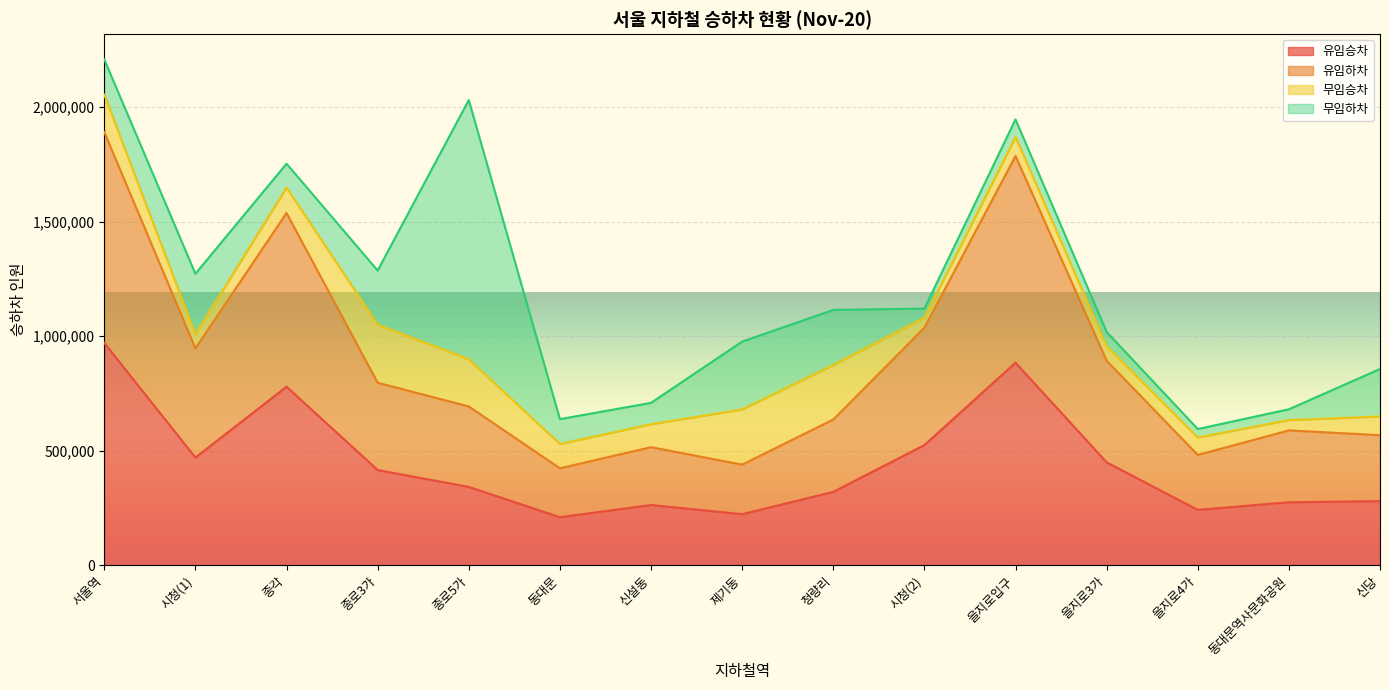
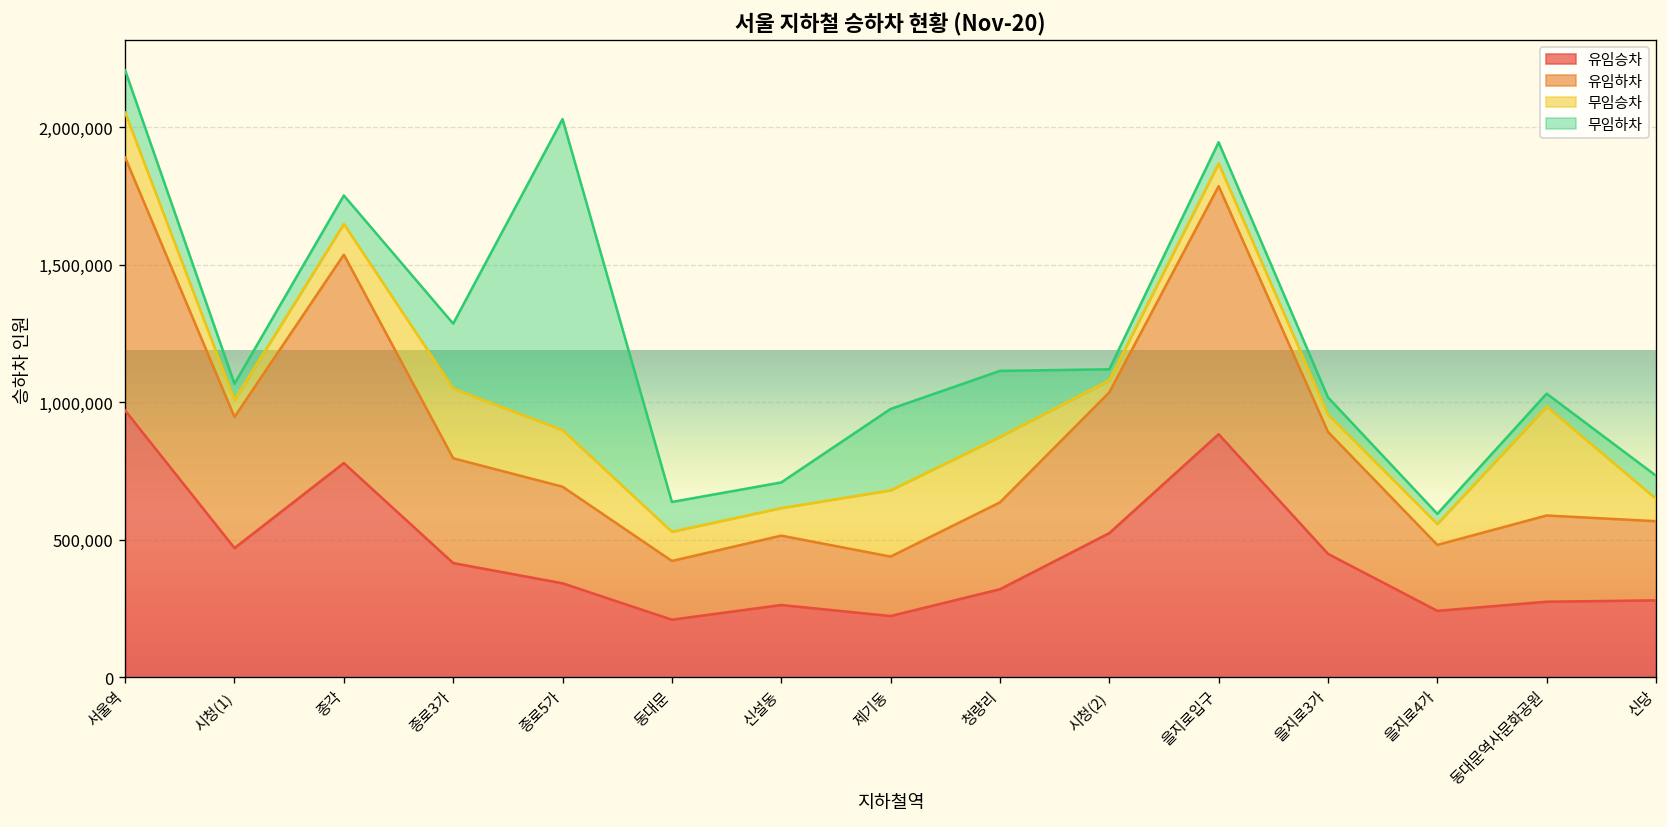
  {
    "무임승차": {
      "서울역": "160,000",
      "시청(1)": "60,000",
      "종각": "110,000",
      "종로3가": "250,000",
      "종로5가": "210,000",
      "동대문": "110,000",
      "신설동": "100,000",
      "제기동": "240,000",
      "청량리": "240,000",
      "시청(2)": "40,000",
      "을지로입구": "80,000",
      "을지로3가": "60,000",
      "을지로4가": "80,000",
-     "동대문역사문화공원": "50,000",
+     "동대문역사문화공원": "400,000",
      "신당": "80,000"
    },
    "무임하차": {
      "서울역": "150,000",
-     "시청(1)": "260,000",
+     "시청(1)": "60,000",
      "종각": "100,000",
      "종로3가": "240,000",
      "종로5가": "1,130,000",
      "동대문": "110,000",
      "신설동": "90,000",
      "제기동": "300,000",
      "청량리": "240,000",
      "시청(2)": "40,000",
      "을지로입구": "80,000",
      "을지로3가": "60,000",
      "을지로4가": "40,000",
      "동대문역사문화공원": "50,000",
-     "신당": "210,000"
+     "신당": "80,000"
    }
  }
